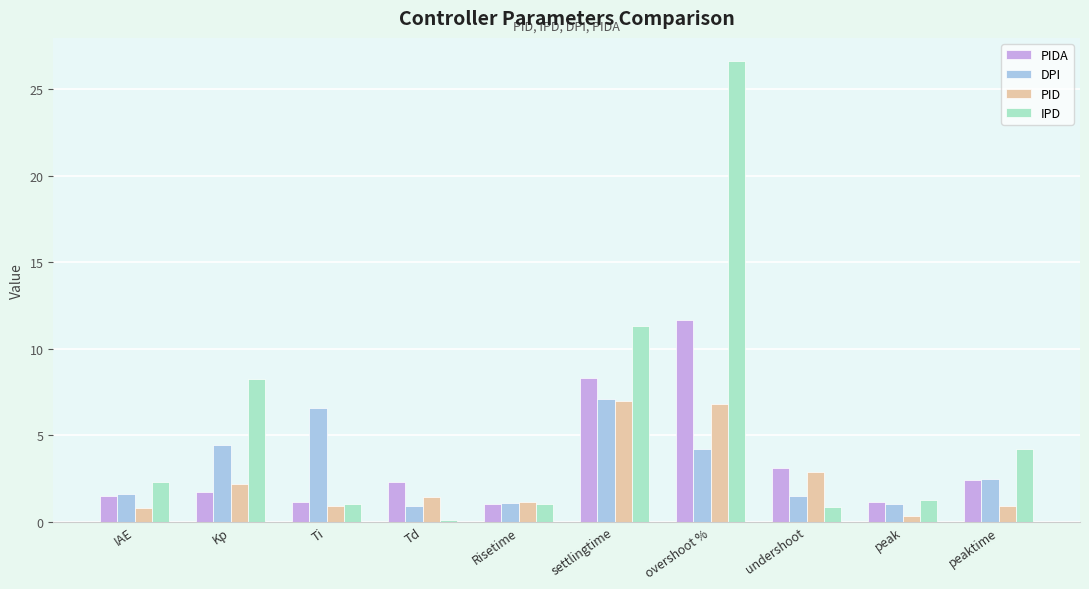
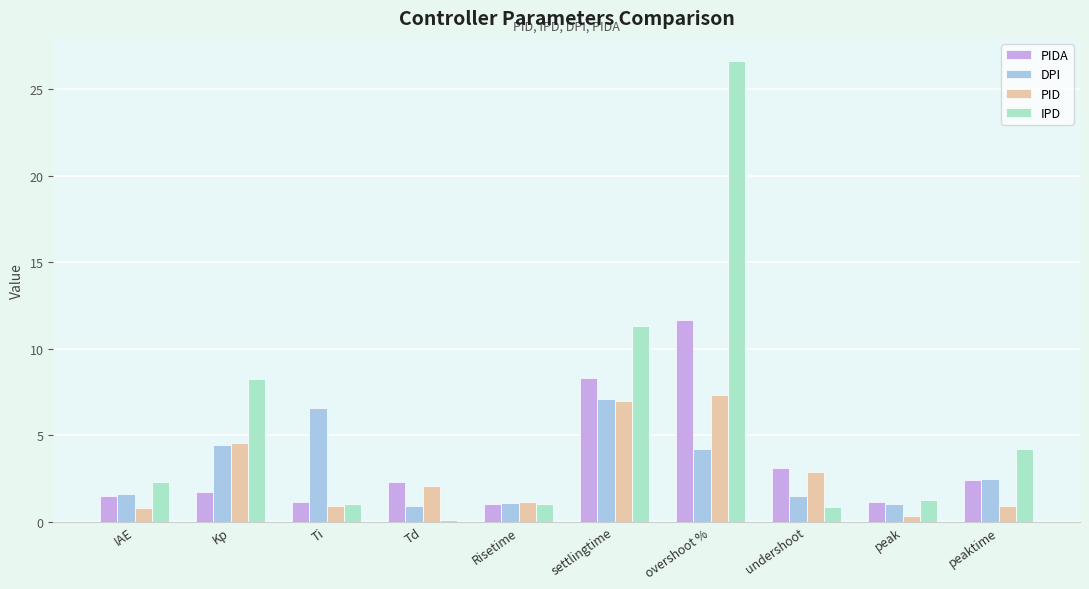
  {
    "PID": {
      "IAE": 0.8,
-     "Kp": 2.2,
+     "Kp": 4.6,
      "Ti": 0.9,
-     "Td": 1.4,
+     "Td": 2.1,
      "Risetime": 1.1,
      "settlingtime": 7.0,
-     "overshoot %": 6.8,
+     "overshoot %": 7.3,
      "undershoot": 2.8,
      "peak": 0.3,
      "peaktime": 0.9
    }
  }
